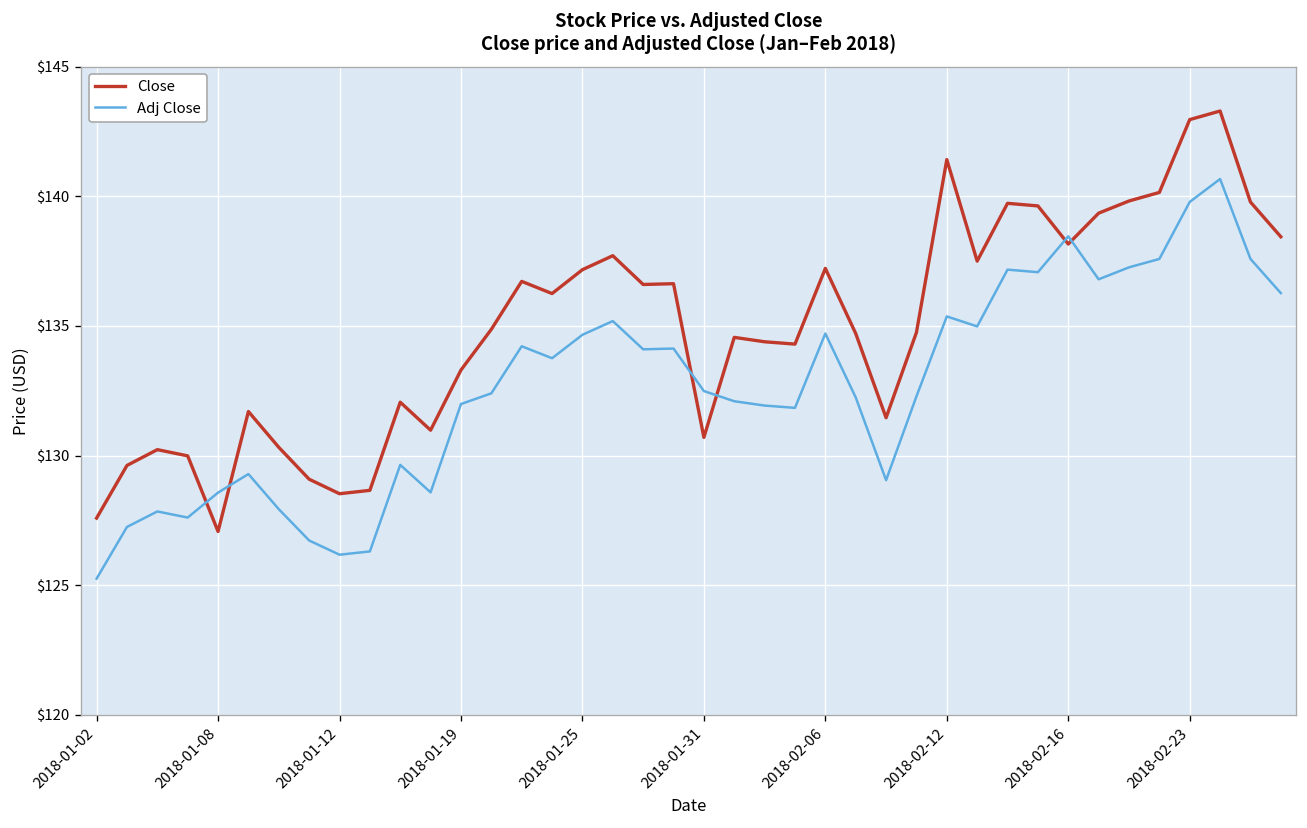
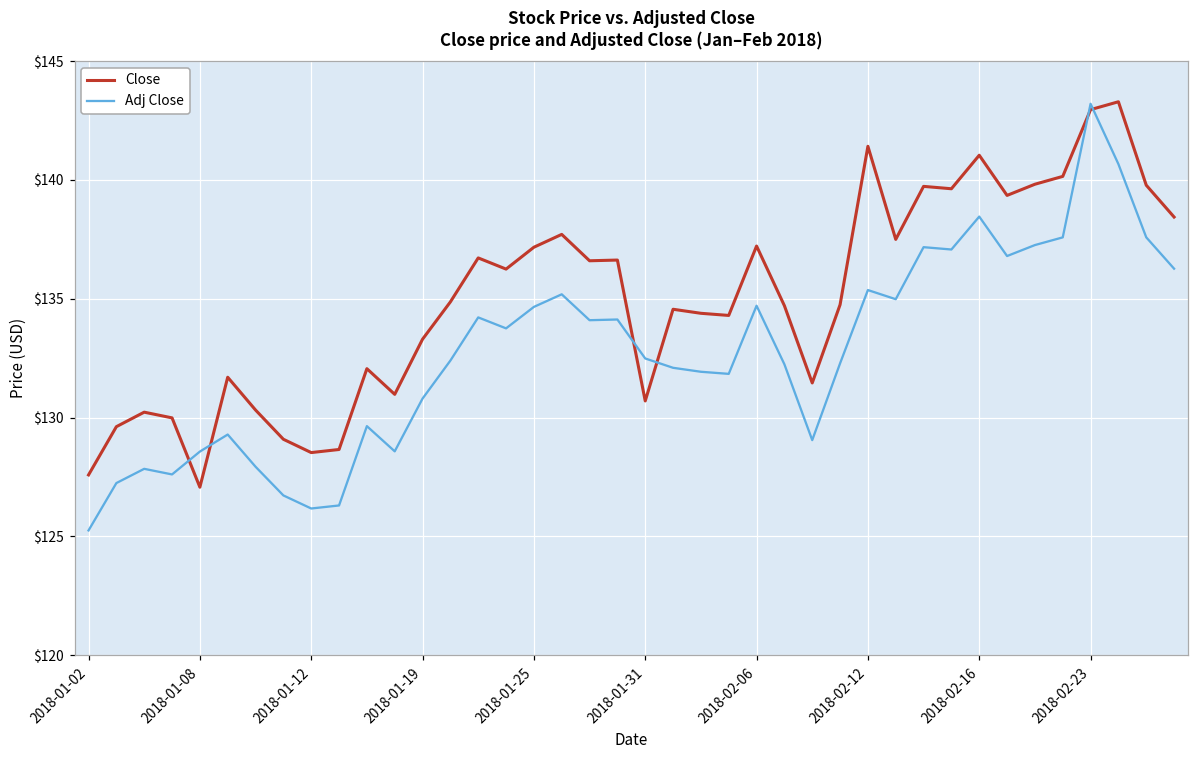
  {
    "Close": {
      "2018-01-02": "$127.6",
      "2018-01-08": "$127.1",
      "2018-01-12": "$128.5",
      "2018-01-19": "$133.3",
      "2018-01-25": "$137.2",
      "2018-01-31": "$130.7",
      "2018-02-06": "$137.2",
      "2018-02-12": "$141.4",
-     "2018-02-16": "$138.2",
+     "2018-02-16": "$141.0",
      "2018-02-23": "$143.0"
    },
    "Adj Close": {
      "2018-01-02": "$125.3",
      "2018-01-08": "$128.6",
      "2018-01-12": "$126.2",
-     "2018-01-19": "$132.0",
+     "2018-01-19": "$130.8",
      "2018-01-25": "$134.7",
      "2018-01-31": "$132.5",
      "2018-02-06": "$134.7",
      "2018-02-12": "$135.4",
      "2018-02-16": "$138.5",
-     "2018-02-23": "$139.8"
+     "2018-02-23": "$143.2"
    }
  }
